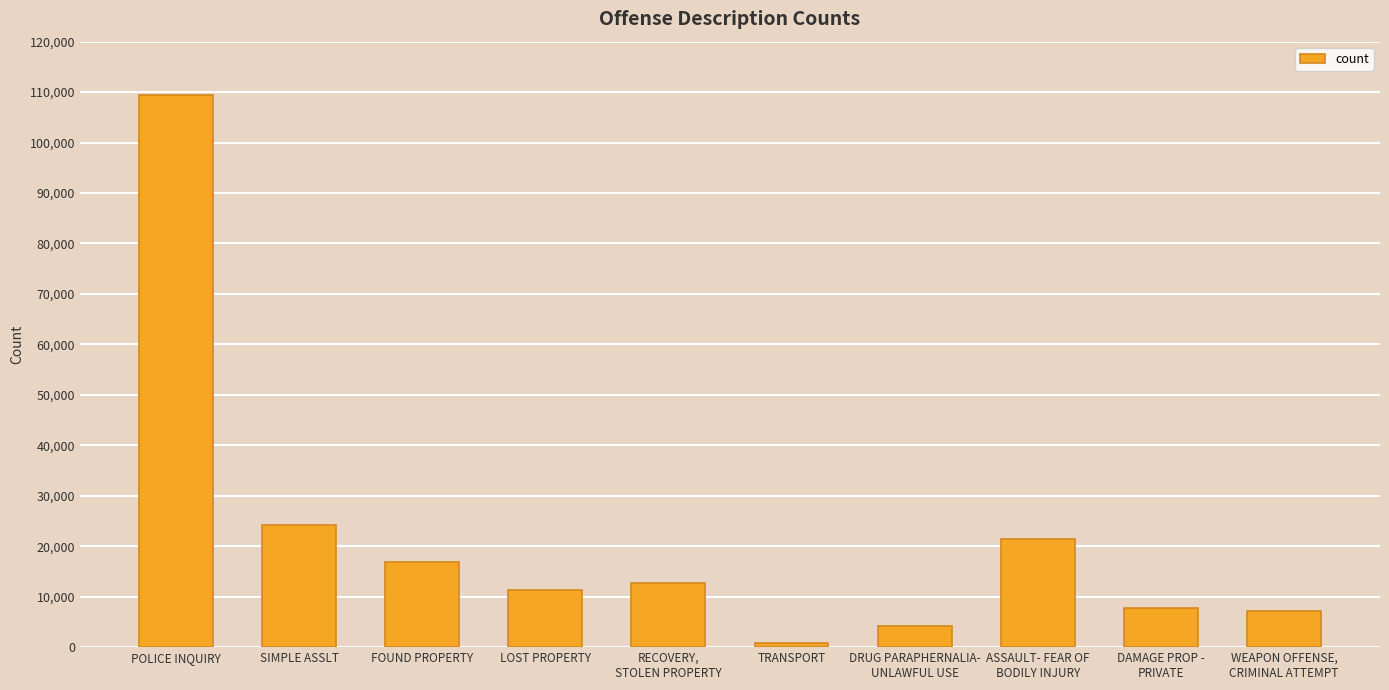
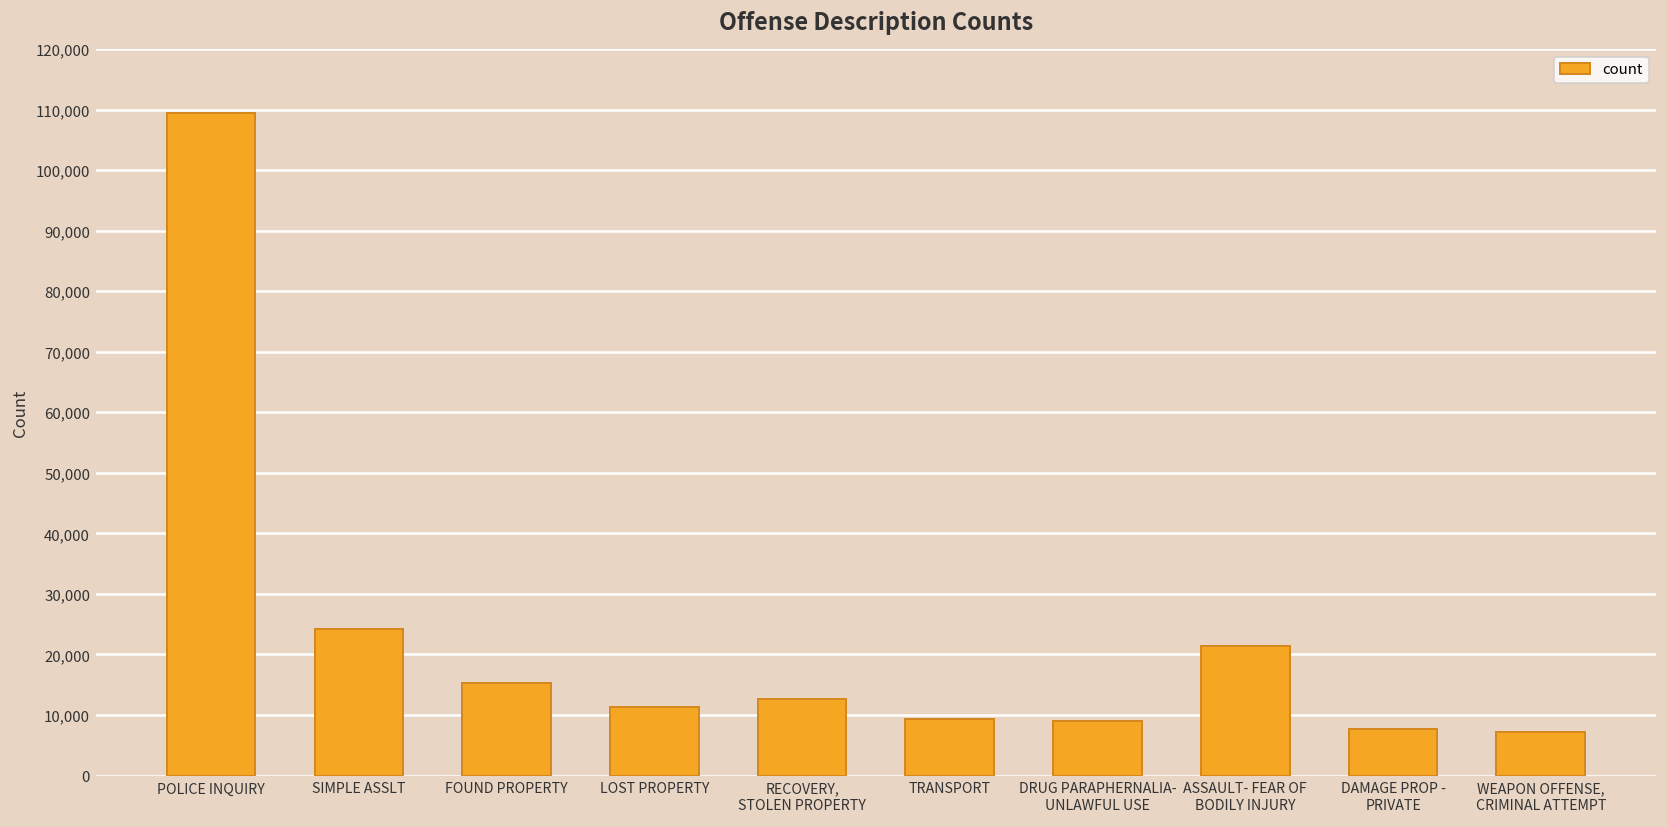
  {
    "POLICE INQUIRY": "109,000",
    "SIMPLE ASSLT": "24,000",
-   "FOUND PROPERTY": "17,000",
+   "FOUND PROPERTY": "15,000",
    "LOST PROPERTY": "11,000",
    "RECOVERY, STOLEN PROPERTY": "13,000",
-   "TRANSPORT": "1,000",
-   "DRUG PARAPHERNALIA- UNLAWFUL USE": "4,000",
+   "TRANSPORT": "9,000",
+   "DRUG PARAPHERNALIA- UNLAWFUL USE": "9,000",
    "ASSAULT- FEAR OF BODILY INJURY": "21,000",
    "DAMAGE PROP - PRIVATE": "8,000",
    "WEAPON OFFENSE, CRIMINAL ATTEMPT": "7,000"
  }
